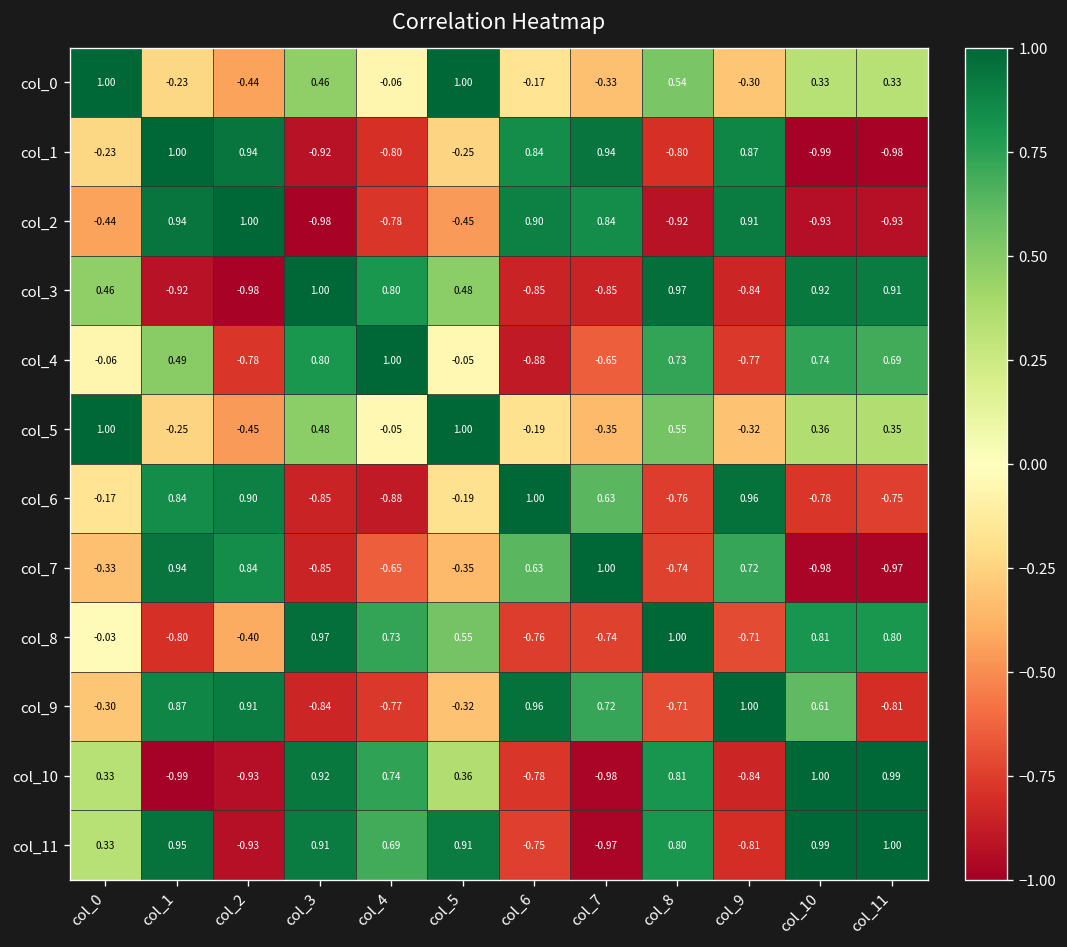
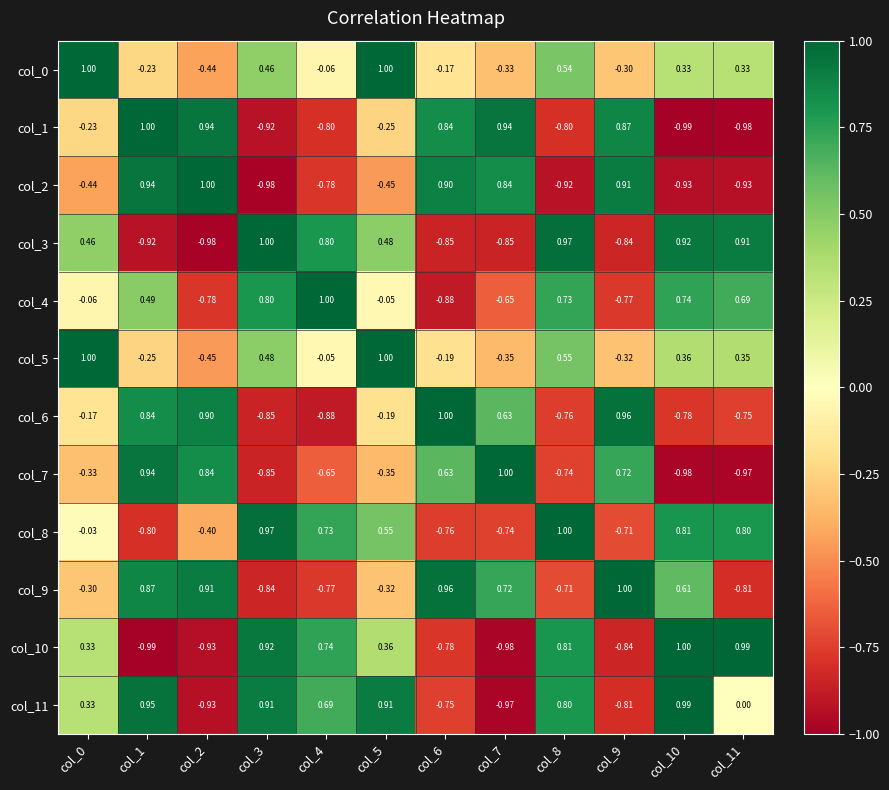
  {
    "col_0": {
      "col_0": 1.00,
      "col_1": -0.23,
      "col_2": -0.44,
      "col_3": 0.46,
      "col_4": -0.06,
      "col_5": 1.00,
      "col_6": -0.17,
      "col_7": -0.33,
      "col_8": 0.54,
      "col_9": -0.30,
      "col_10": 0.33,
      "col_11": 0.33
    },
    "col_1": {
      "col_0": -0.23,
      "col_1": 1.00,
      "col_2": 0.94,
      "col_3": -0.92,
      "col_4": -0.80,
      "col_5": -0.25,
      "col_6": 0.84,
      "col_7": 0.94,
      "col_8": -0.80,
      "col_9": 0.87,
      "col_10": -0.99,
      "col_11": -0.98
    },
    "col_2": {
      "col_0": -0.44,
      "col_1": 0.94,
      "col_2": 1.00,
      "col_3": -0.98,
      "col_4": -0.78,
      "col_5": -0.45,
      "col_6": 0.90,
      "col_7": 0.84,
      "col_8": -0.92,
      "col_9": 0.91,
      "col_10": -0.93,
      "col_11": -0.93
    },
    "col_3": {
      "col_0": 0.46,
      "col_1": -0.92,
      "col_2": -0.98,
      "col_3": 1.00,
      "col_4": 0.80,
      "col_5": 0.48,
      "col_6": -0.85,
      "col_7": -0.85,
      "col_8": 0.97,
      "col_9": -0.84,
      "col_10": 0.92,
      "col_11": 0.91
    },
    "col_4": {
      "col_0": -0.06,
      "col_1": 0.49,
      "col_2": -0.78,
      "col_3": 0.80,
      "col_4": 1.00,
      "col_5": -0.05,
      "col_6": -0.88,
      "col_7": -0.65,
      "col_8": 0.73,
      "col_9": -0.77,
      "col_10": 0.74,
      "col_11": 0.69
    },
    "col_5": {
      "col_0": 1.00,
      "col_1": -0.25,
      "col_2": -0.45,
      "col_3": 0.48,
      "col_4": -0.05,
      "col_5": 1.00,
      "col_6": -0.19,
      "col_7": -0.35,
      "col_8": 0.55,
      "col_9": -0.32,
      "col_10": 0.36,
      "col_11": 0.35
    },
    "col_6": {
      "col_0": -0.17,
      "col_1": 0.84,
      "col_2": 0.90,
      "col_3": -0.85,
      "col_4": -0.88,
      "col_5": -0.19,
      "col_6": 1.00,
      "col_7": 0.63,
      "col_8": -0.76,
      "col_9": 0.96,
      "col_10": -0.78,
      "col_11": -0.75
    },
    "col_7": {
      "col_0": -0.33,
      "col_1": 0.94,
      "col_2": 0.84,
      "col_3": -0.85,
      "col_4": -0.65,
      "col_5": -0.35,
      "col_6": 0.63,
      "col_7": 1.00,
      "col_8": -0.74,
      "col_9": 0.72,
      "col_10": -0.98,
      "col_11": -0.97
    },
    "col_8": {
      "col_0": -0.03,
      "col_1": -0.80,
      "col_2": -0.40,
      "col_3": 0.97,
      "col_4": 0.73,
      "col_5": 0.55,
      "col_6": -0.76,
      "col_7": -0.74,
      "col_8": 1.00,
      "col_9": -0.71,
      "col_10": 0.81,
      "col_11": 0.80
    },
    "col_9": {
      "col_0": -0.30,
      "col_1": 0.87,
      "col_2": 0.91,
      "col_3": -0.84,
      "col_4": -0.77,
      "col_5": -0.32,
      "col_6": 0.96,
      "col_7": 0.72,
      "col_8": -0.71,
      "col_9": 1.00,
      "col_10": 0.61,
      "col_11": -0.81
    },
    "col_10": {
      "col_0": 0.33,
      "col_1": -0.99,
      "col_2": -0.93,
      "col_3": 0.92,
      "col_4": 0.74,
      "col_5": 0.36,
      "col_6": -0.78,
      "col_7": -0.98,
      "col_8": 0.81,
      "col_9": -0.84,
      "col_10": 1.00,
      "col_11": 0.99
    },
    "col_11": {
      "col_0": 0.33,
      "col_1": 0.95,
      "col_2": -0.93,
      "col_3": 0.91,
      "col_4": 0.69,
      "col_5": 0.91,
      "col_6": -0.75,
      "col_7": -0.97,
      "col_8": 0.80,
      "col_9": -0.81,
      "col_10": 0.99,
-     "col_11": 1.00
+     "col_11": 0.00
    }
  }
